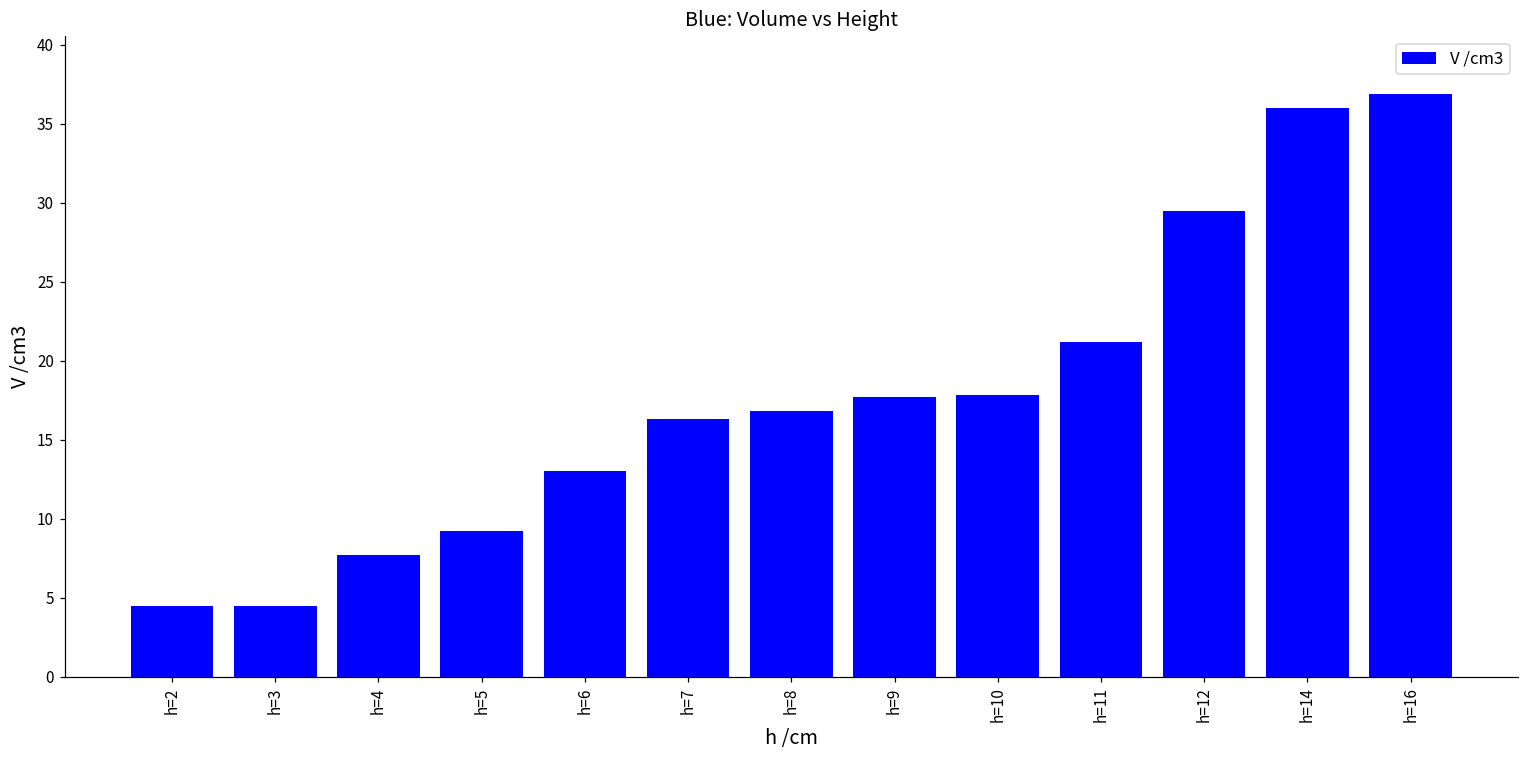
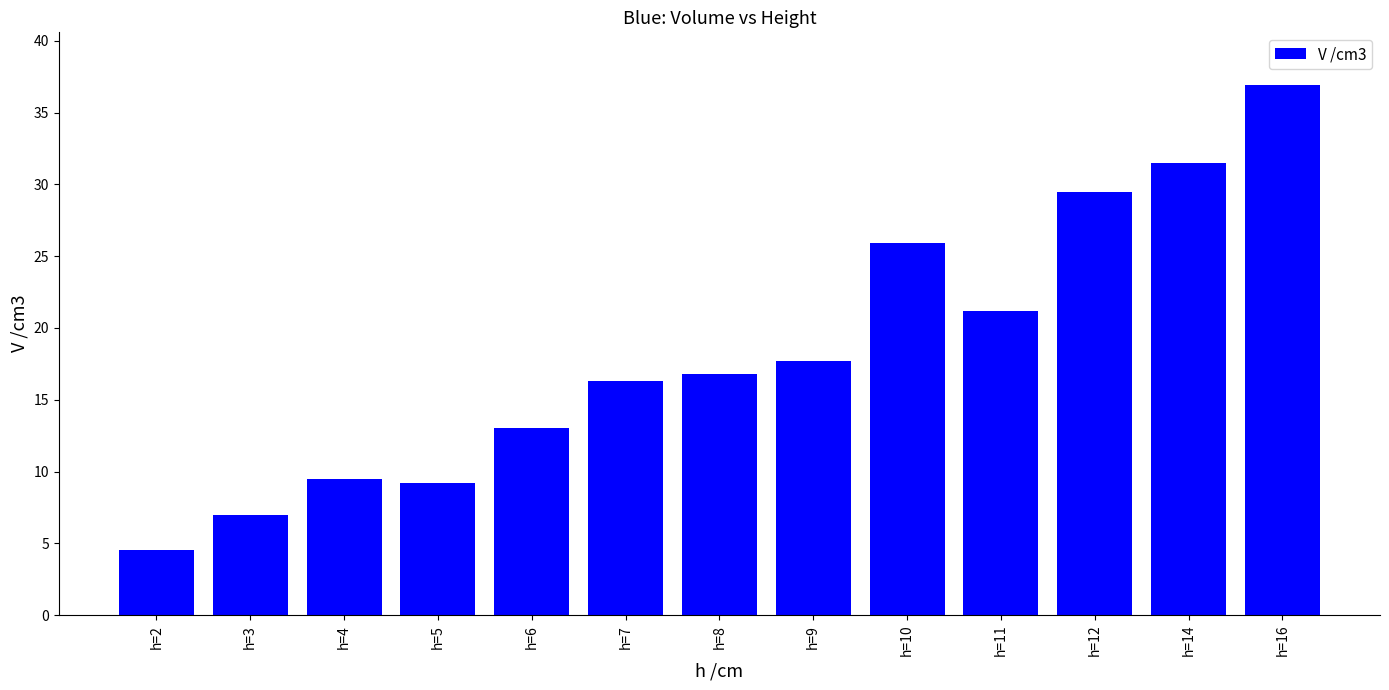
  {
    "h=2": 4.5,
-   "h=3": 4.5,
-   "h=4": 7.7,
+   "h=3": 7.0,
+   "h=4": 9.5,
    "h=5": 9.2,
    "h=6": 13.0,
    "h=7": 16.3,
    "h=8": 16.8,
    "h=9": 17.7,
-   "h=10": 17.8,
+   "h=10": 25.9,
    "h=11": 21.2,
    "h=12": 29.5,
-   "h=14": 36.0,
+   "h=14": 31.5,
    "h=16": 36.9
  }
